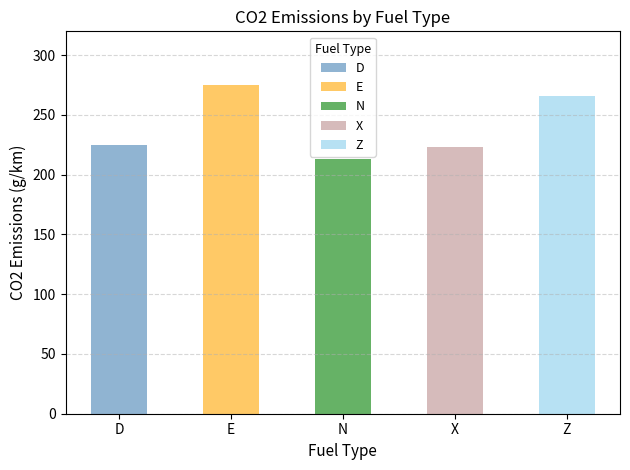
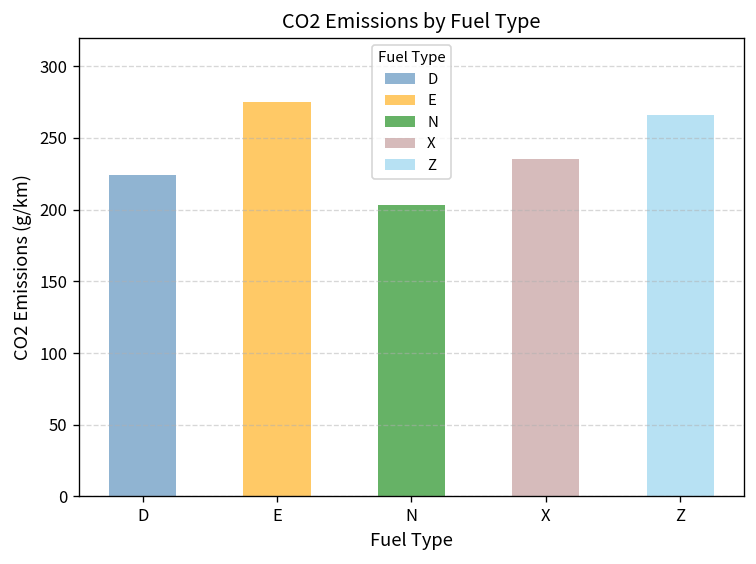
  {
    "D": 225,
    "E": 275,
-   "N": 213,
-   "X": 223,
+   "N": 204,
+   "X": 235,
    "Z": 266
  }
